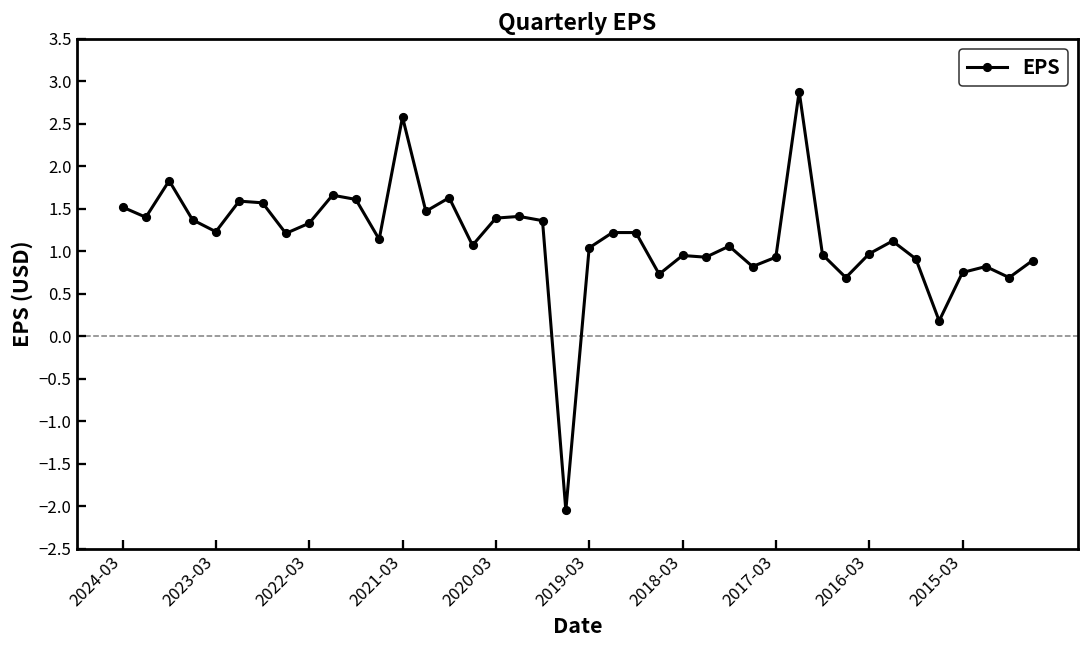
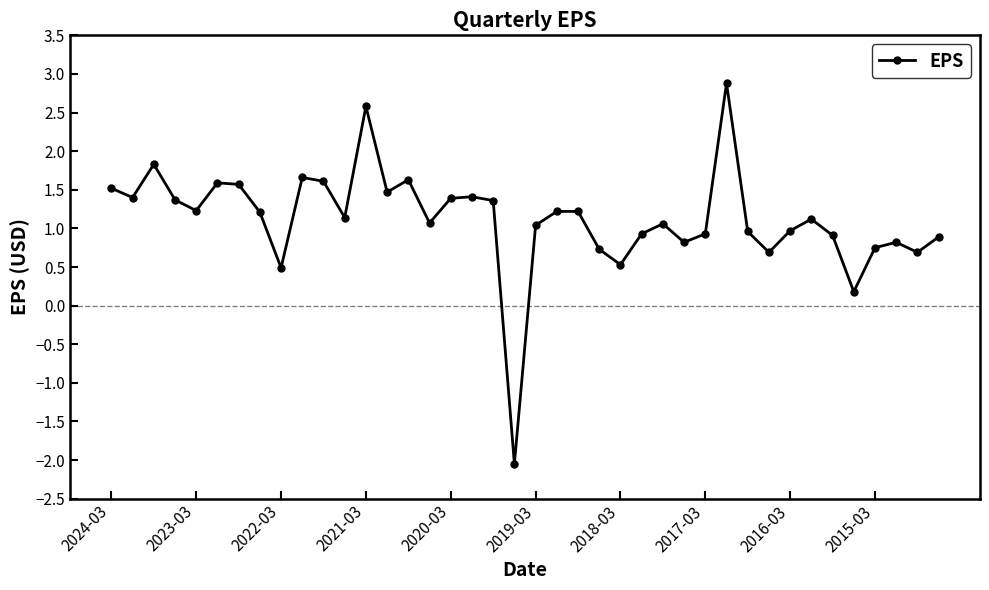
  {
    "2024-03": 1.5,
    "2023-03": 1.2,
-   "2022-03": 1.3,
+   "2022-03": 0.5,
    "2021-03": 2.6,
    "2020-03": 1.4,
    "2019-03": 1.0,
-   "2018-03": 1.0,
+   "2018-03": 0.5,
    "2017-03": 0.9,
    "2016-03": 1.0,
    "2015-03": 0.8
  }
